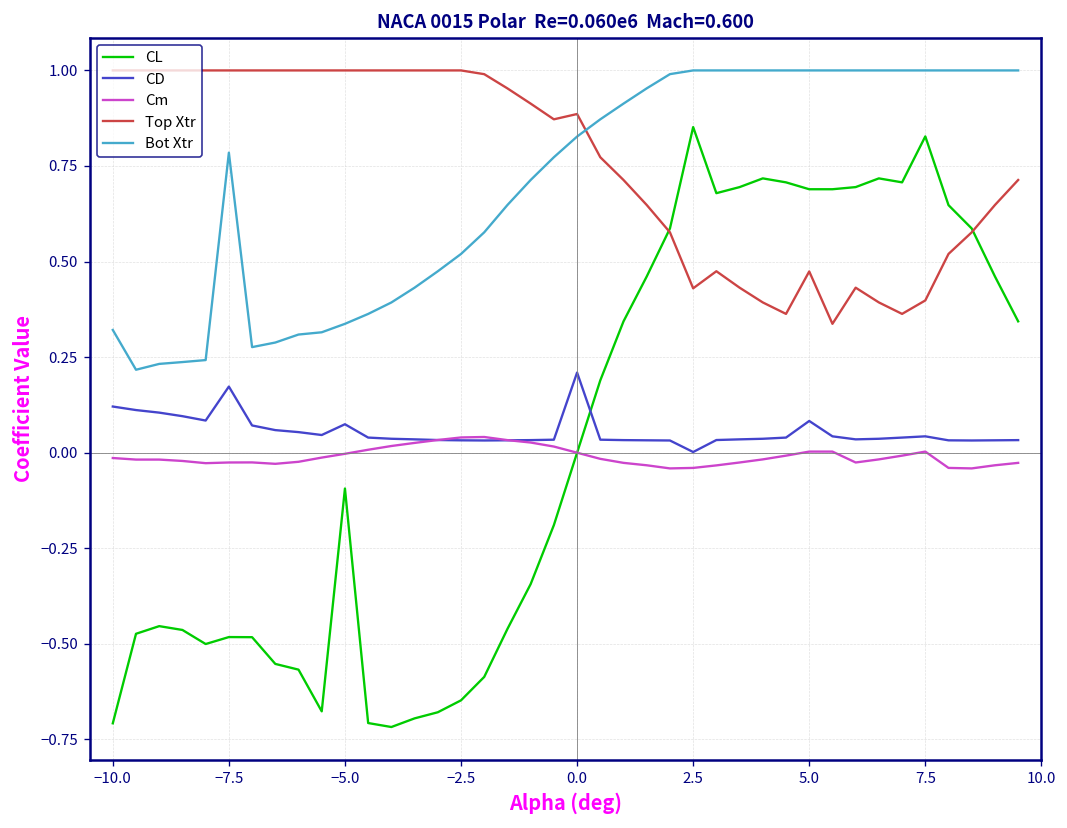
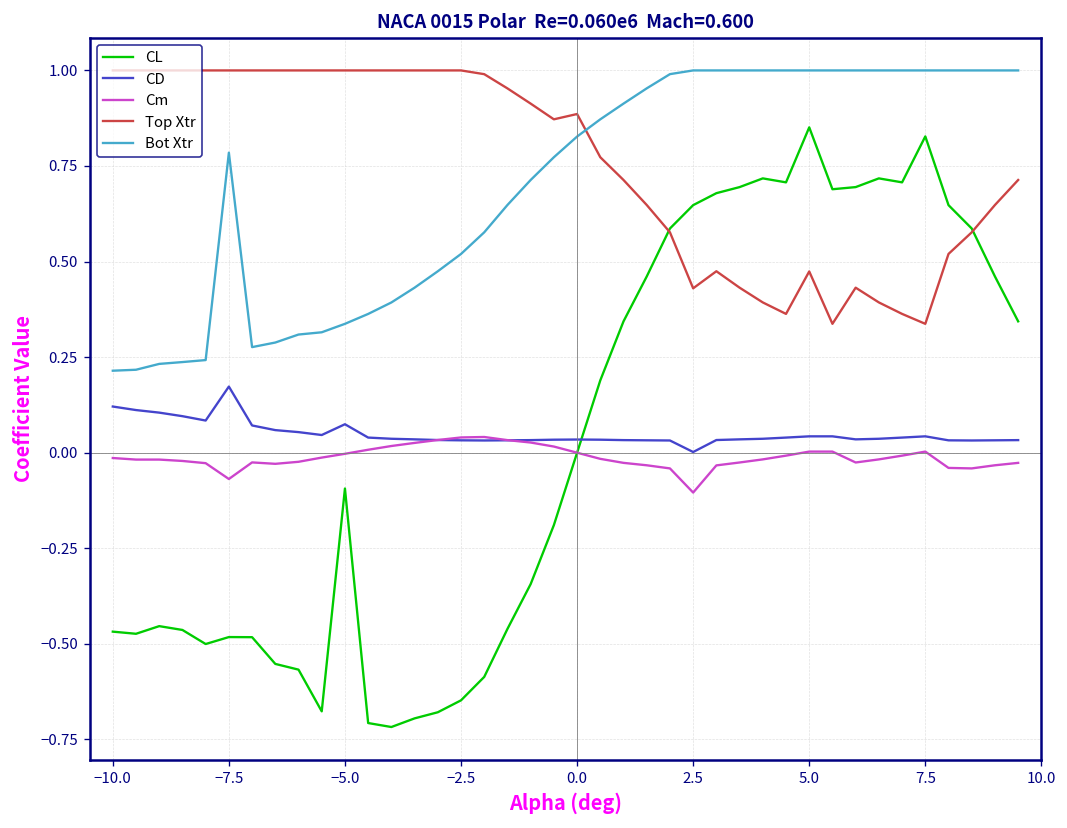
  {
    "CL": {
-     "−10.0": -0.71,
+     "−10.0": -0.47,
      "−7.5": -0.48,
      "−5.0": -0.09,
      "−2.5": -0.65,
-     "2.5": 0.85,
-     "5.0": 0.69,
+     "2.5": 0.65,
+     "5.0": 0.85,
      "7.5": 0.83
    },
    "CD": {
      "−10.0": 0.12,
      "−7.5": 0.17,
      "−5.0": 0.07,
-     "0.0": 0.21,
+     "0.0": 0.03,
      "2.5": 0.00,
-     "5.0": 0.08,
+     "5.0": 0.04,
      "7.5": 0.04
    },
    "Cm": {
      "−10.0": -0.01,
-     "−7.5": -0.03,
+     "−7.5": -0.07,
      "−5.0": 0.00,
-     "2.5": -0.04,
+     "2.5": -0.10,
      "5.0": 0.00,
      "7.5": 0.00
    },
    "Top Xtr": {
      "−7.5": 1.00,
      "−5.0": 1.00,
      "−2.5": 1.00,
      "0.0": 0.89,
      "2.5": 0.43,
      "5.0": 0.47,
-     "7.5": 0.40
+     "7.5": 0.34
    },
    "Bot Xtr": {
-     "−10.0": 0.32,
+     "−10.0": 0.21,
      "−7.5": 0.78,
      "−5.0": 0.34,
      "−2.5": 0.52,
      "0.0": 0.83,
      "2.5": 1.00,
      "5.0": 1.00,
      "7.5": 1.00
    }
  }
